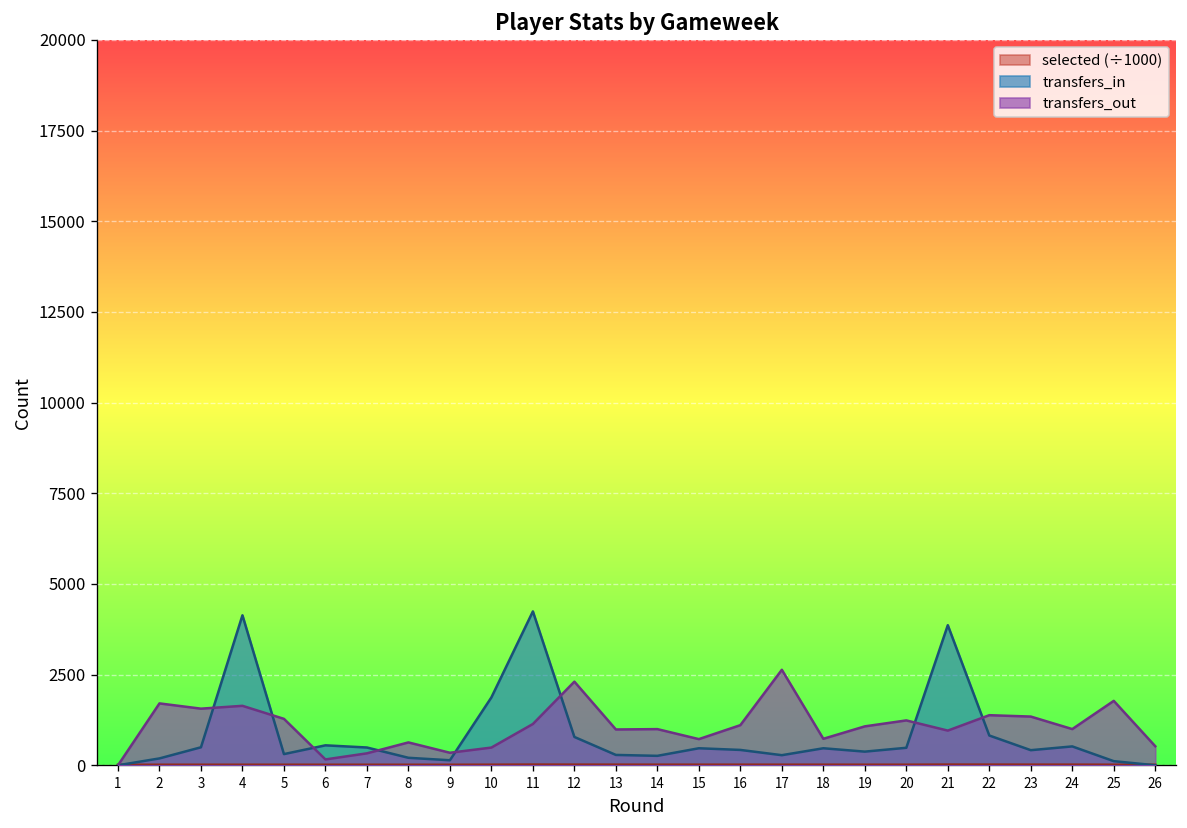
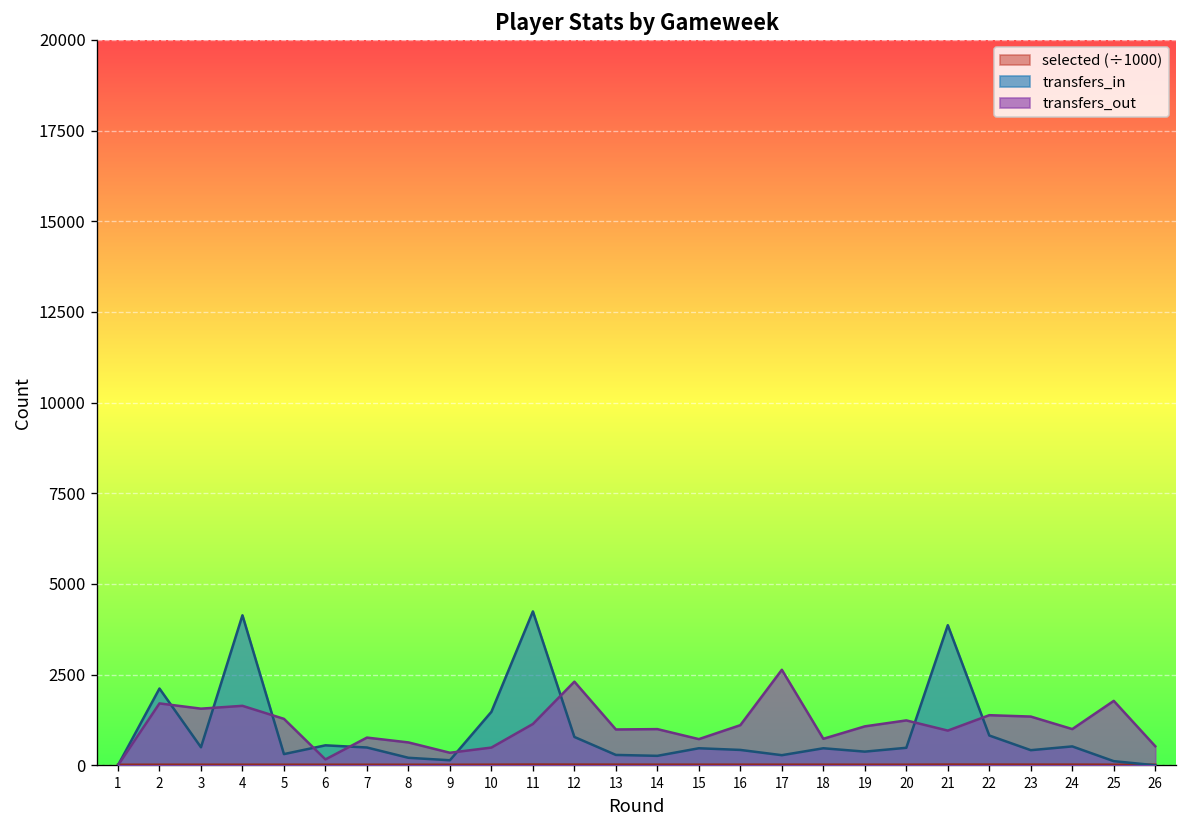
  {
    "selected (÷1000)": {
      "2": 0,
      "3": 0,
      "4": 0,
      "5": 0,
      "6": 0,
      "7": 0,
      "8": 0,
      "9": 0,
      "10": 0,
      "11": 0,
      "12": 0,
      "13": 0,
      "14": 0,
      "15": 0,
      "16": 0,
      "17": 0,
      "18": 0,
      "19": 0,
      "20": 0,
      "21": 0,
      "22": 0,
      "23": 0,
      "24": 0,
      "25": 0
    },
    "transfers_in": {
-     "2": 200,
+     "2": 2100,
      "3": 500,
      "4": 4100,
      "5": 300,
      "6": 600,
      "7": 500,
      "8": 200,
      "9": 100,
-     "10": 1900,
+     "10": 1500,
      "11": 4200,
      "12": 800,
      "13": 300,
      "14": 300,
      "15": 500,
      "16": 400,
      "17": 300,
      "18": 500,
      "19": 400,
      "20": 500,
      "21": 3900,
      "22": 800,
      "23": 400,
      "24": 500,
      "25": 100
    },
    "transfers_out": {
      "2": 1700,
      "3": 1600,
      "4": 1600,
      "5": 1300,
      "6": 200,
-     "7": 300,
+     "7": 800,
      "8": 600,
      "9": 300,
      "10": 500,
      "11": 1100,
      "12": 2300,
      "13": 1000,
      "14": 1000,
      "15": 700,
      "16": 1100,
      "17": 2600,
      "18": 700,
      "19": 1100,
      "20": 1200,
      "21": 1000,
      "22": 1400,
      "23": 1300,
      "24": 1000,
      "25": 1800,
      "26": 500
    }
  }
